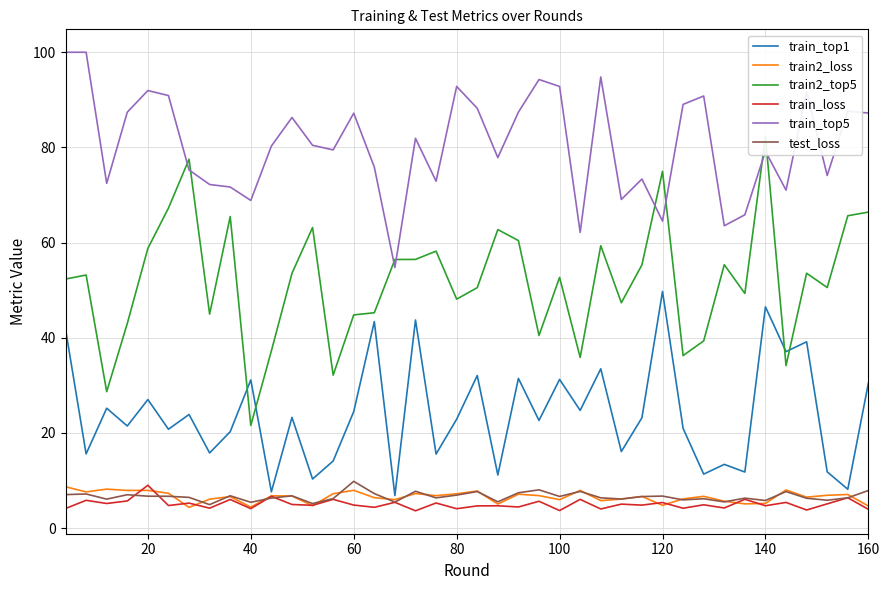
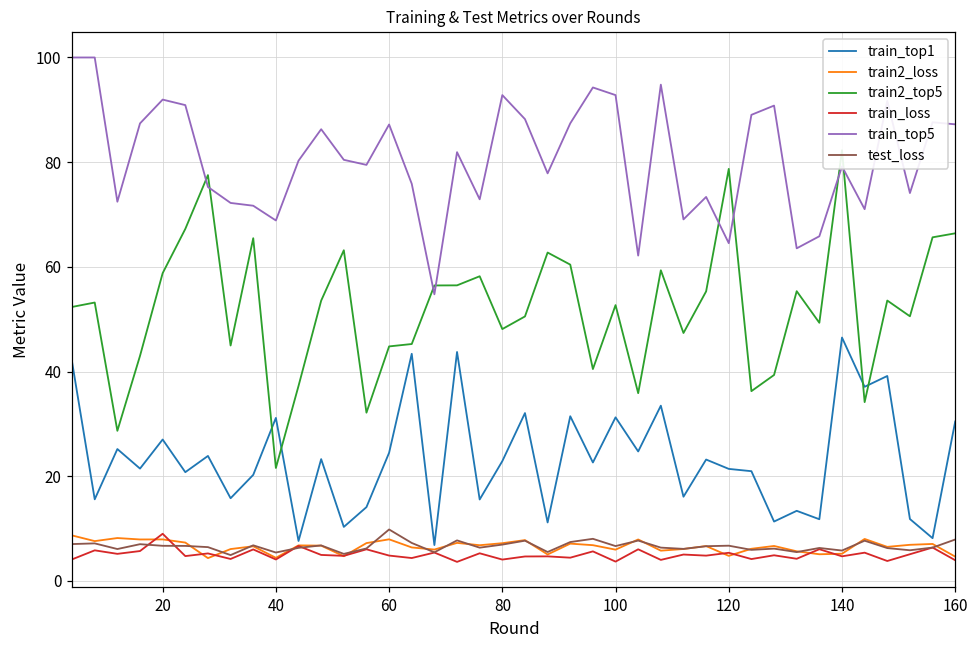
  {
    "train_top1": {
      "20": 27,
      "40": 31,
      "60": 24,
      "80": 23,
      "100": 31,
-     "120": 50,
+     "120": 21,
      "140": 46,
      "160": 30
    },
    "train2_loss": {
      "20": 8,
      "60": 8,
      "100": 6,
      "120": 5,
      "160": 5
    },
    "train2_top5": {
      "20": 59,
      "40": 22,
      "60": 45,
      "80": 48,
      "100": 53,
-     "120": 75,
+     "120": 79,
      "160": 66
    },
    "train_loss": {
      "20": 9,
      "60": 5,
      "80": 4,
      "100": 4,
      "120": 5,
      "160": 4
    },
    "train_top5": {
      "20": 92,
      "40": 69,
      "60": 87,
      "80": 93,
      "100": 93,
      "120": 65,
      "160": 87
    },
    "test_loss": {
      "20": 7,
      "40": 5,
      "60": 10,
      "100": 7,
      "120": 7,
      "140": 6,
      "160": 8
    }
  }
